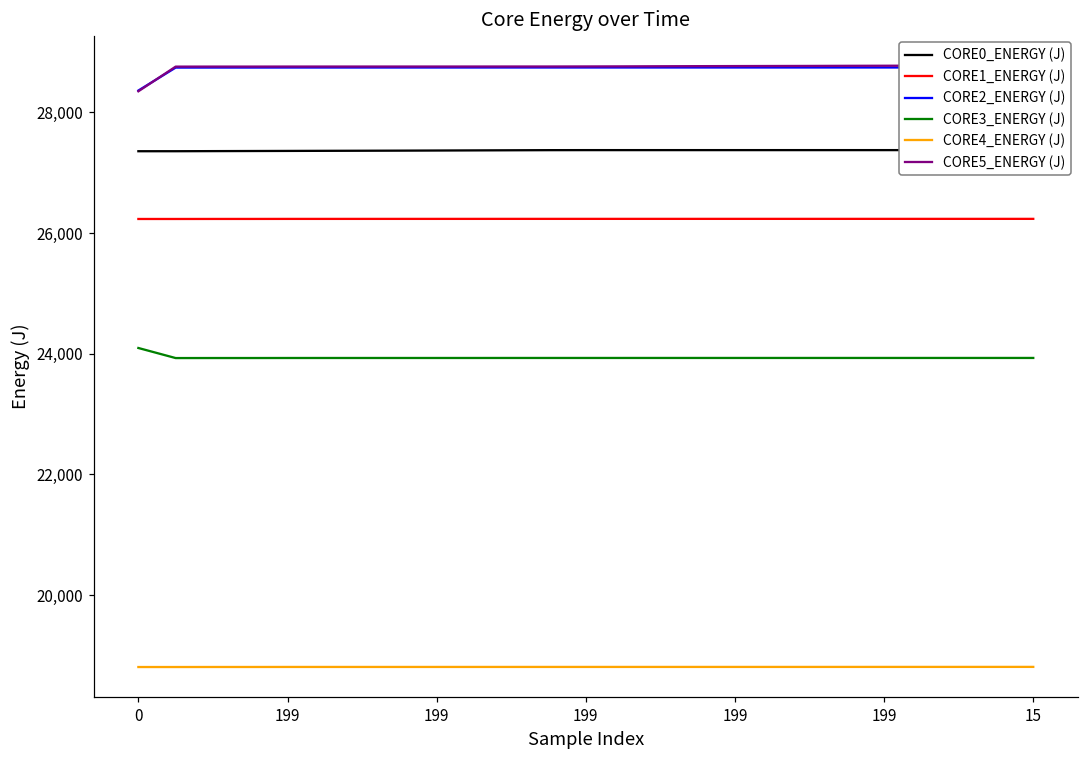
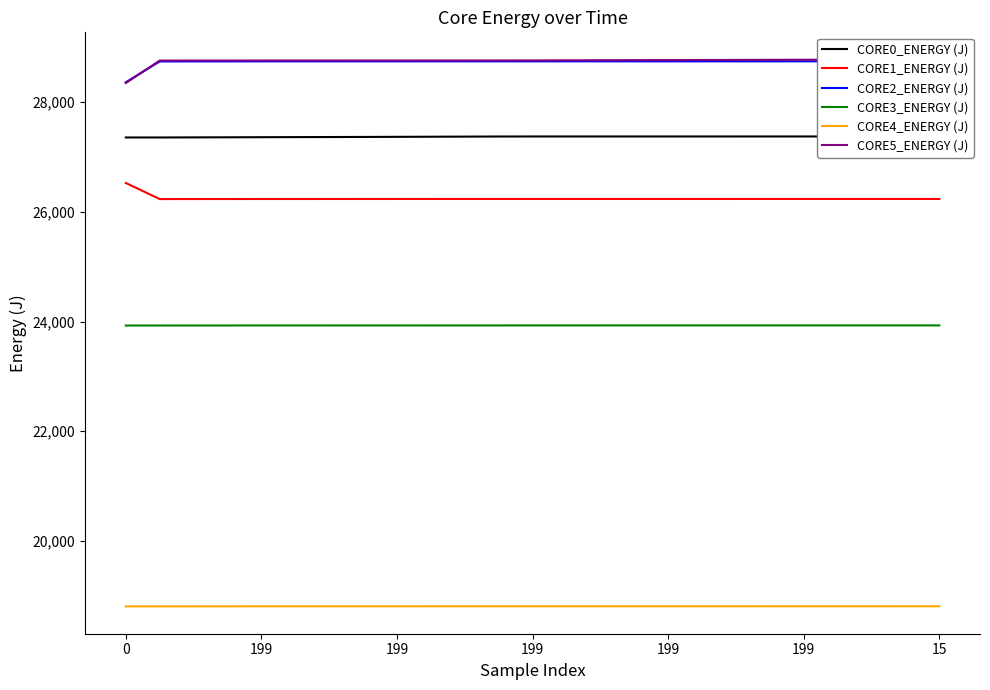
  {
    "CORE0_ENERGY (J)": {
      "0": "27,400"
    },
    "CORE1_ENERGY (J)": {
-     "0": "26,200"
+     "0": "26,500"
    },
    "CORE3_ENERGY (J)": {
-     "0": "24,100"
+     "0": "23,900"
    },
    "CORE4_ENERGY (J)": {
      "0": "18,800"
    }
  }
